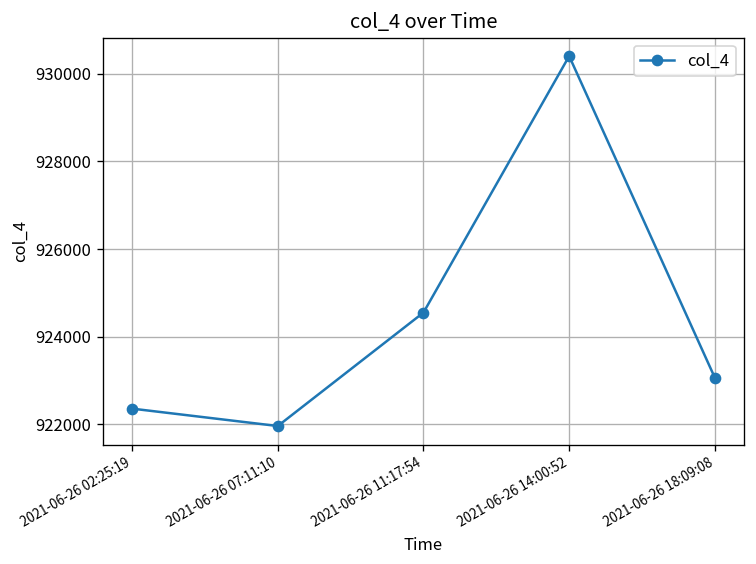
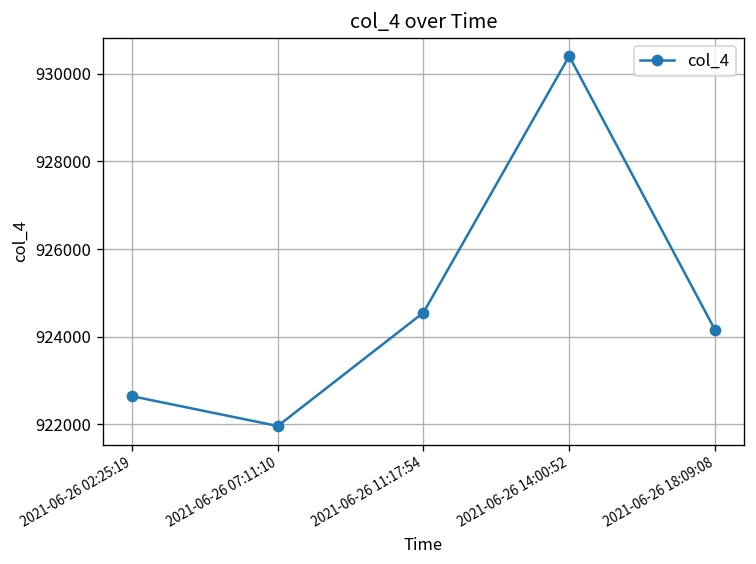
  {
-   "2021-06-26 02:25:19": 922400,
+   "2021-06-26 02:25:19": 922600,
    "2021-06-26 07:11:10": 922000,
    "2021-06-26 11:17:54": 924600,
    "2021-06-26 14:00:52": 930400,
-   "2021-06-26 18:09:08": 923100
+   "2021-06-26 18:09:08": 924200
  }
